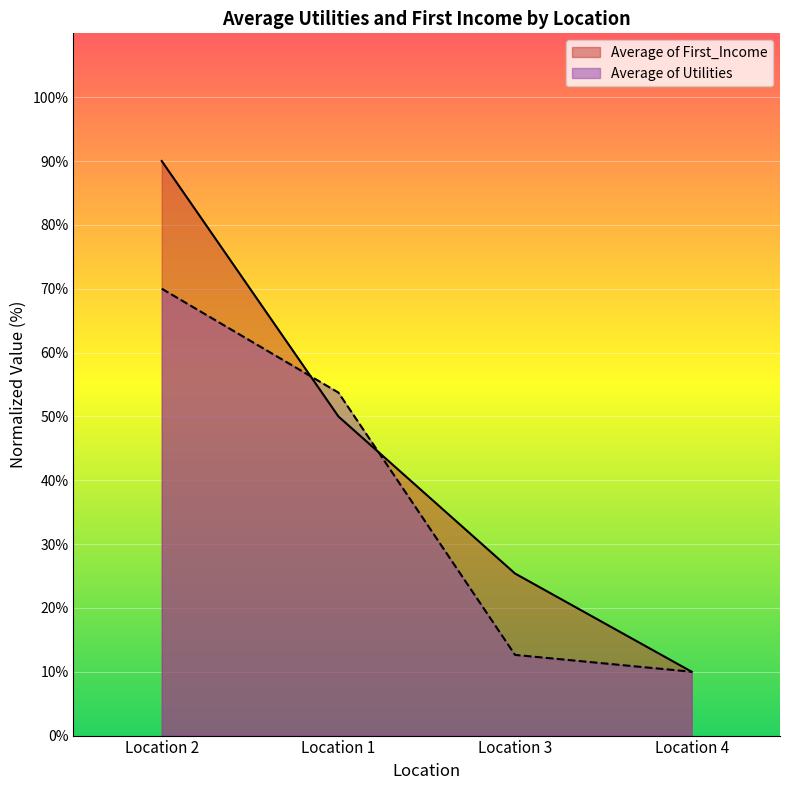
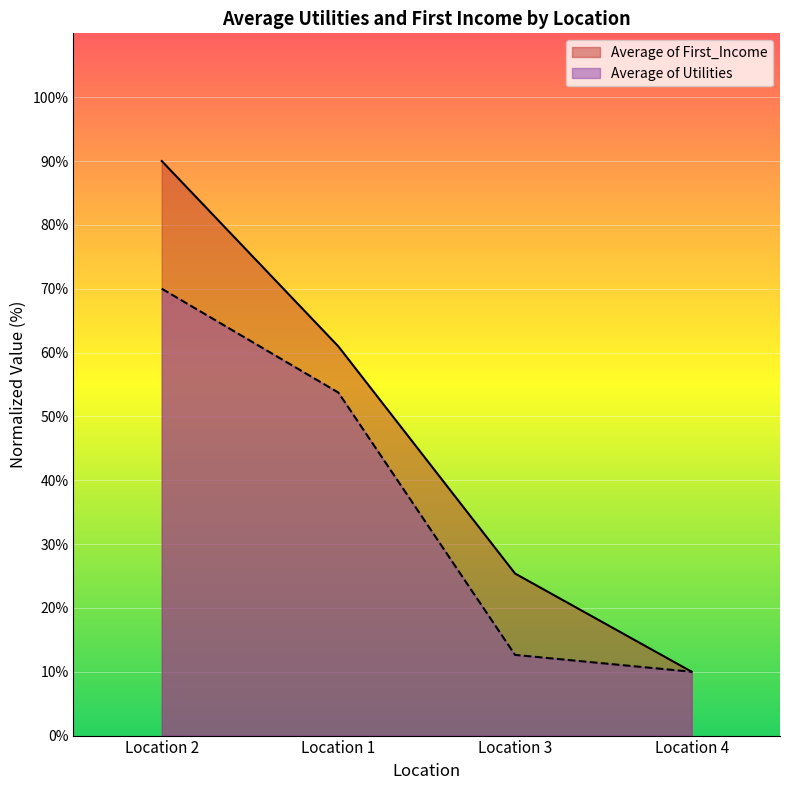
  {
    "Average of First_Income": {
      "Location 2": "90%",
-     "Location 1": "50%",
+     "Location 1": "61%",
      "Location 3": "25%"
    },
    "Average of Utilities": {
      "Location 2": "70%",
      "Location 1": "54%",
      "Location 3": "13%"
    }
  }
